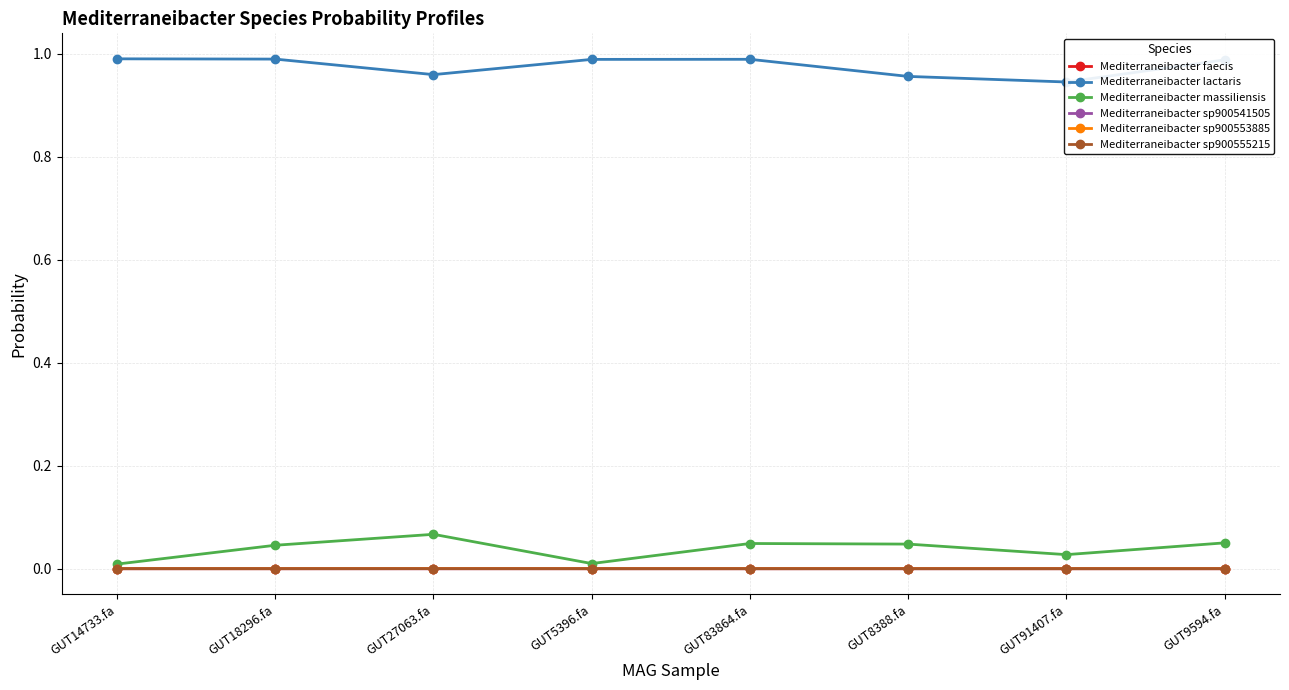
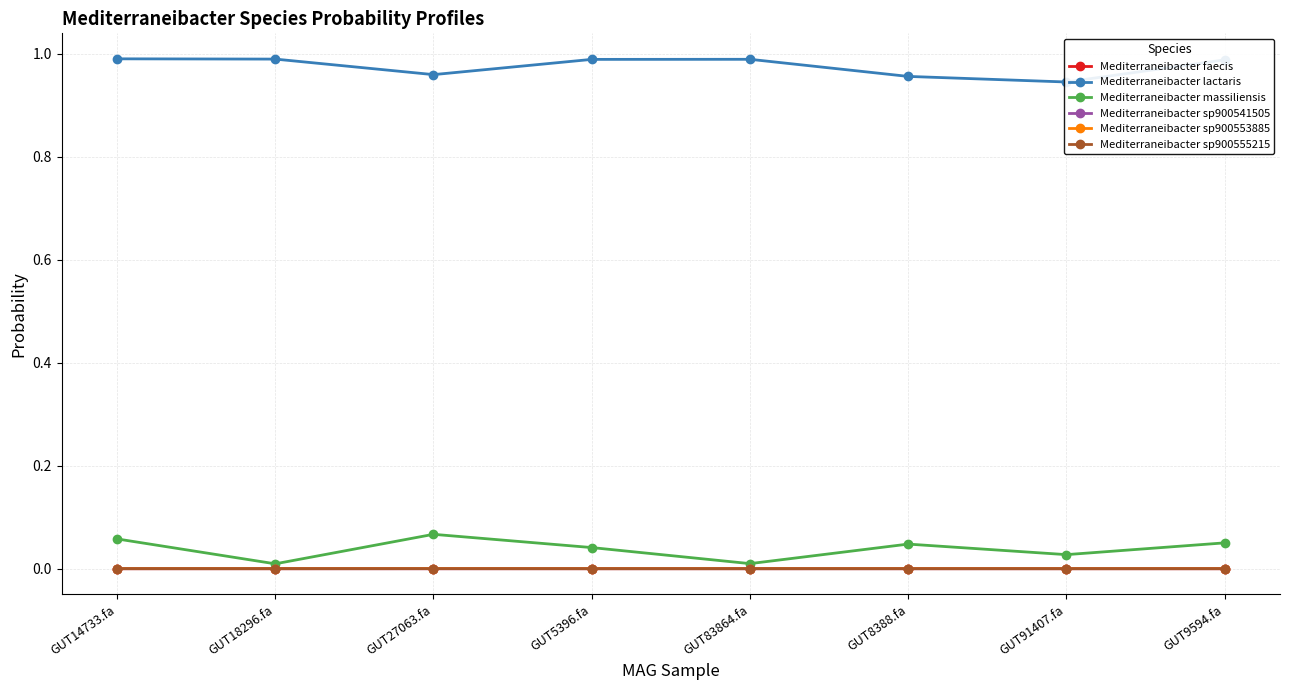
  {
    "Mediterraneibacter sp900555215": {
      "GUT14733.fa": 0.00,
      "GUT18296.fa": 0.00,
      "GUT27063.fa": 0.00,
      "GUT5396.fa": 0.00,
      "GUT83864.fa": 0.00,
      "GUT8388.fa": 0.00,
      "GUT91407.fa": 0.00,
      "GUT9594.fa": 0.00
    },
    "Mediterraneibacter lactaris": {
      "GUT14733.fa": 0.99,
      "GUT18296.fa": 0.99,
      "GUT27063.fa": 0.96,
      "GUT5396.fa": 0.99,
      "GUT83864.fa": 0.99,
      "GUT8388.fa": 0.96
    },
    "Mediterraneibacter massiliensis": {
-     "GUT14733.fa": 0.01,
-     "GUT18296.fa": 0.05,
+     "GUT14733.fa": 0.06,
+     "GUT18296.fa": 0.01,
      "GUT27063.fa": 0.07,
-     "GUT5396.fa": 0.01,
-     "GUT83864.fa": 0.05,
+     "GUT5396.fa": 0.04,
+     "GUT83864.fa": 0.01,
      "GUT8388.fa": 0.05,
      "GUT91407.fa": 0.03,
      "GUT9594.fa": 0.05
    }
  }
